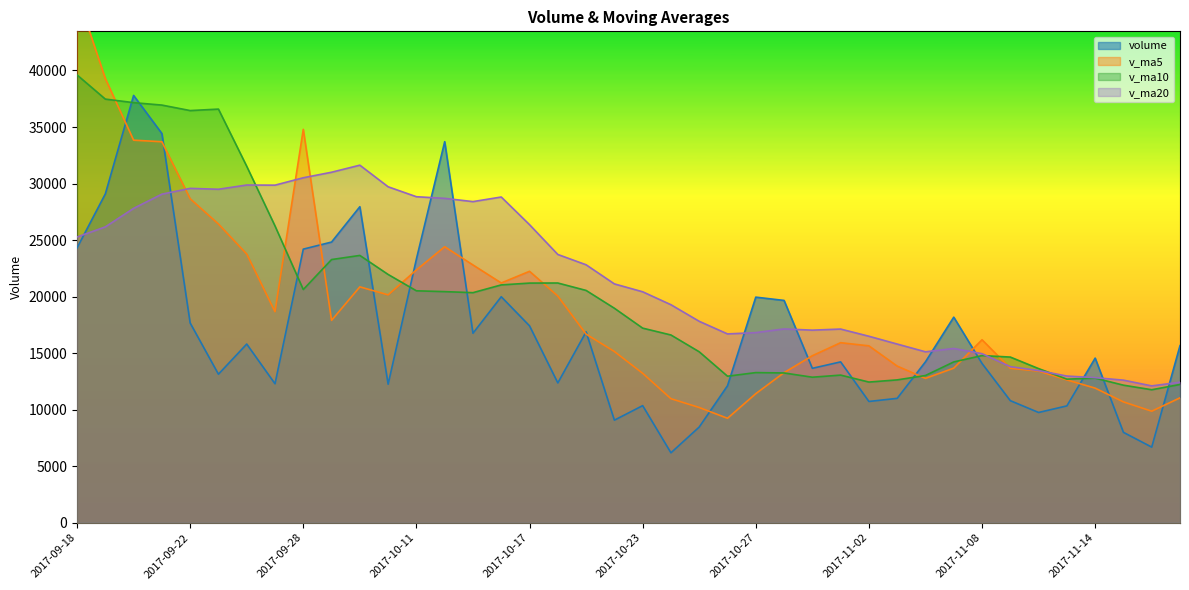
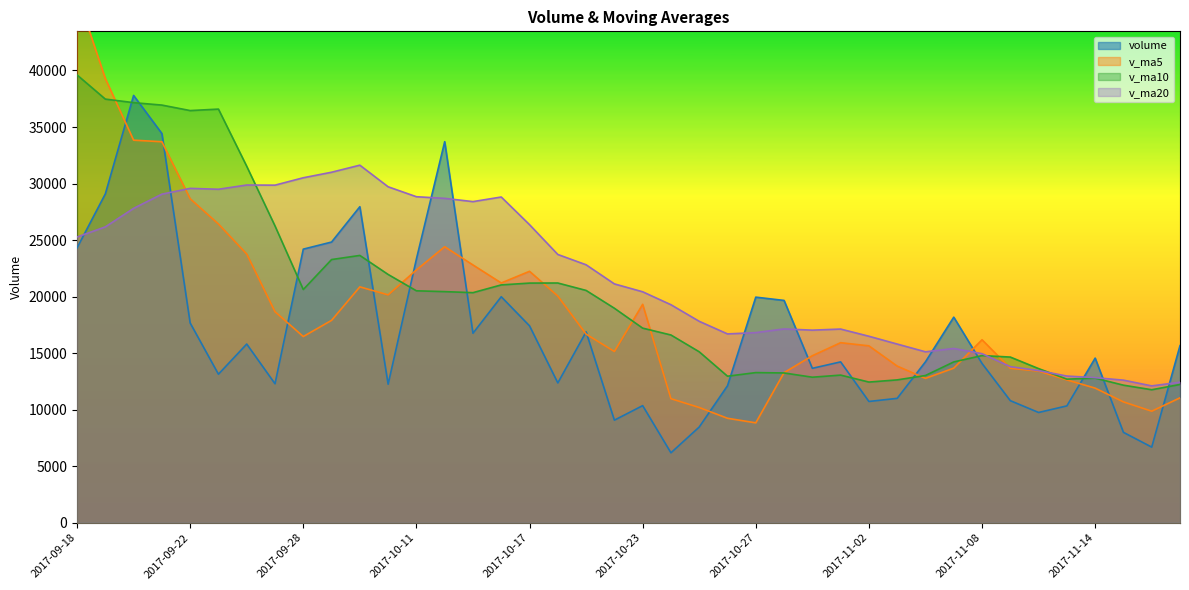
  {
    "volume": {
      "2017-09-18": 24300,
      "2017-09-22": 17700,
      "2017-09-28": 24200,
      "2017-10-11": 23300,
      "2017-10-17": 17400,
      "2017-10-23": 10400,
      "2017-10-27": 20000,
      "2017-11-02": 10700,
      "2017-11-08": 14100,
      "2017-11-14": 14600
    },
    "v_ma5": {
      "2017-09-22": 28700,
-     "2017-09-28": 34800,
+     "2017-09-28": 16500,
      "2017-10-11": 22400,
      "2017-10-17": 22200,
-     "2017-10-23": 13200,
-     "2017-10-27": 11400,
+     "2017-10-23": 19300,
+     "2017-10-27": 8800,
      "2017-11-02": 15600,
      "2017-11-08": 16200,
      "2017-11-14": 11900
    },
    "v_ma10": {
      "2017-09-18": 39600,
      "2017-09-22": 36500,
      "2017-09-28": 20600,
      "2017-10-11": 20500,
      "2017-10-17": 21200,
      "2017-10-23": 17200,
      "2017-10-27": 13300,
      "2017-11-02": 12400
    },
    "v_ma20": {
      "2017-09-18": 25300,
      "2017-09-22": 29600,
      "2017-09-28": 30500,
      "2017-10-11": 28800,
      "2017-10-17": 26400,
      "2017-10-23": 20400,
      "2017-10-27": 16800,
      "2017-11-02": 16500
    }
  }
